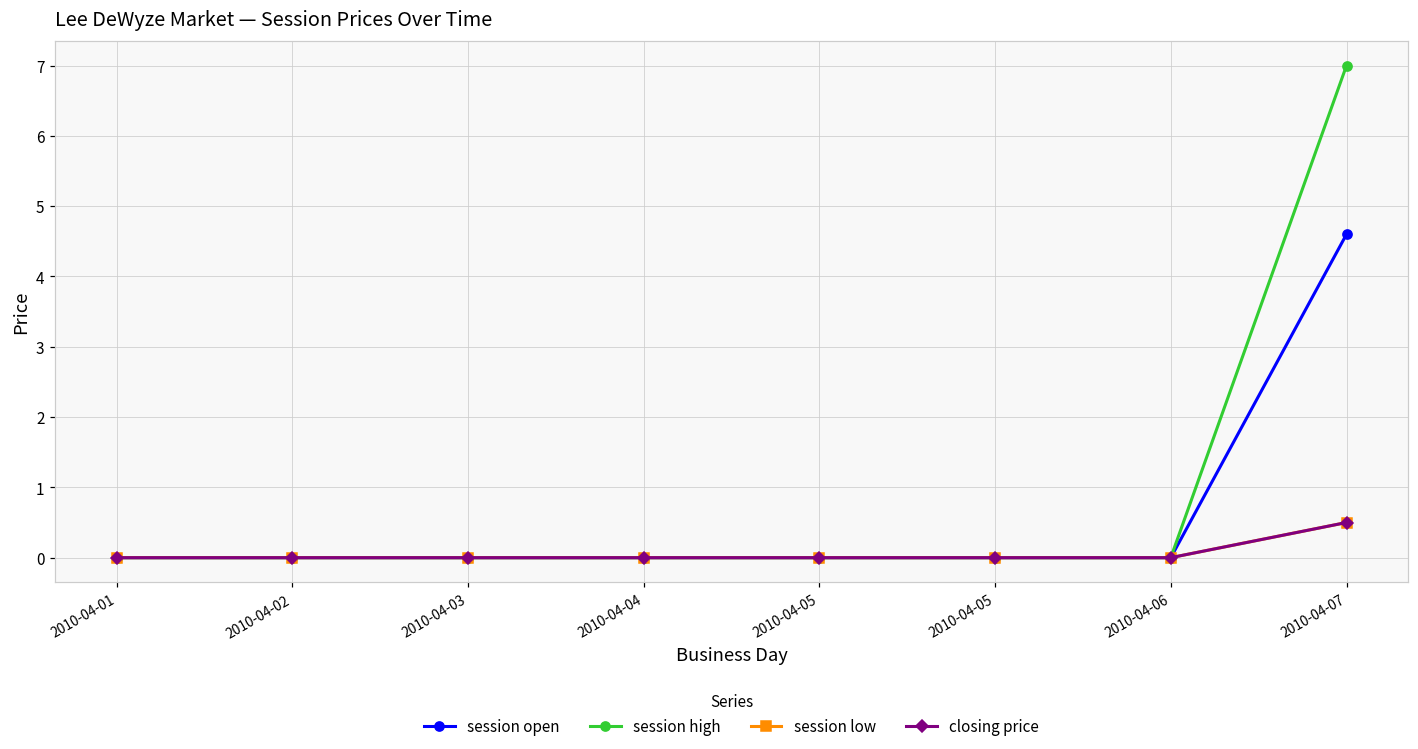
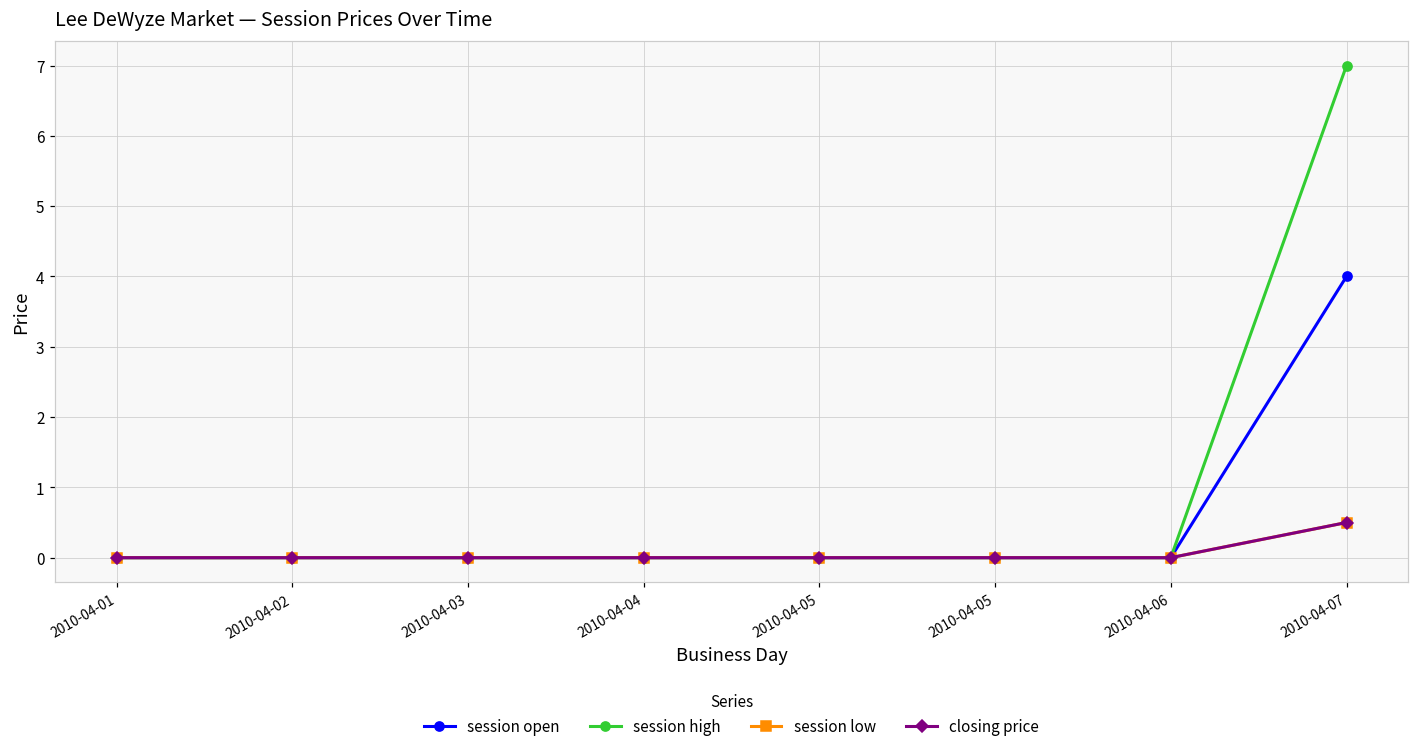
  {
    "session open": {
-     "2010-04-07": 4.6
+     "2010-04-07": 4.0
    },
    "session high": {
      "2010-04-07": 7.0
    },
    "closing price": {
      "2010-04-07": 0.5
    }
  }
